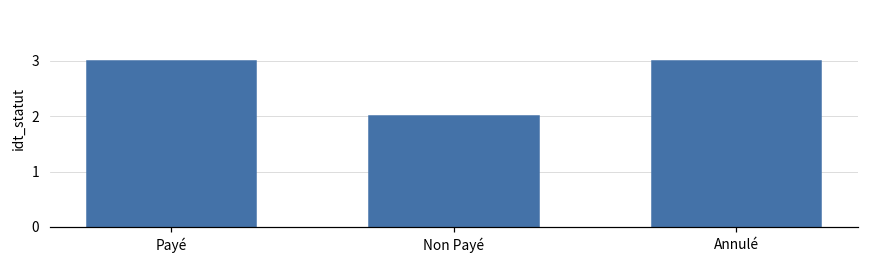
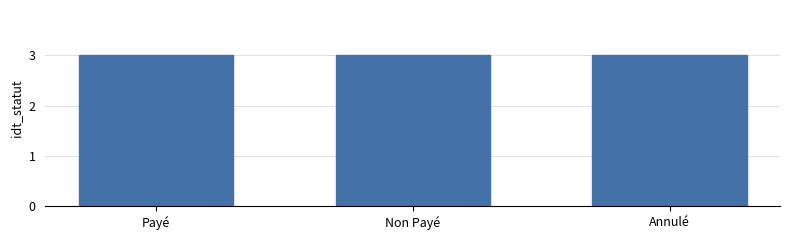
  {
    "Payé": 3,
-   "Non Payé": 2,
+   "Non Payé": 3,
    "Annulé": 3
  }
